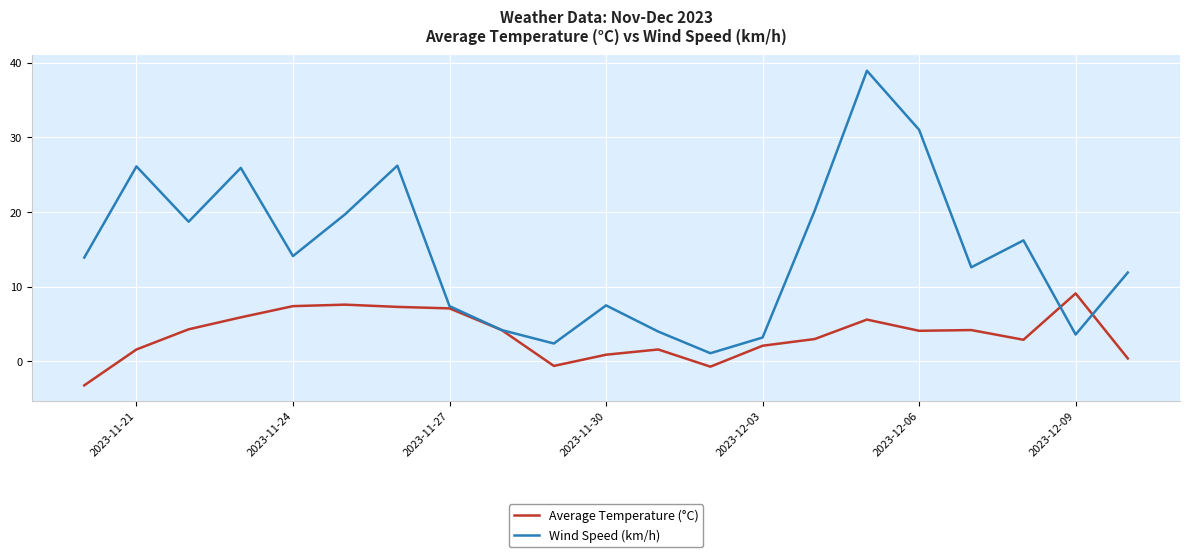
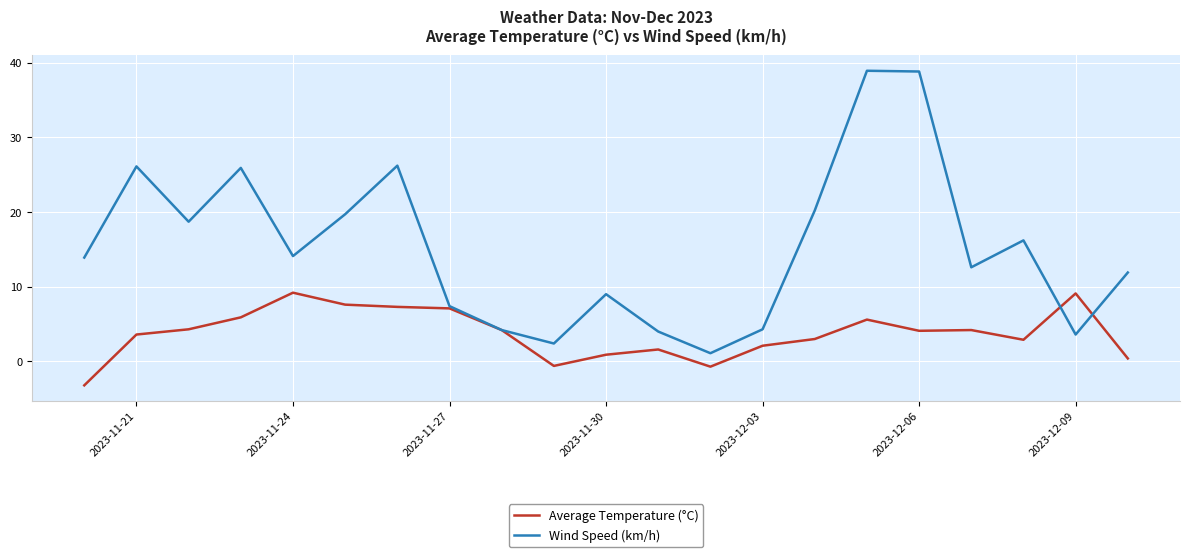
  {
    "Average Temperature (°C)": {
-     "2023-11-21": 2,
-     "2023-11-24": 7,
+     "2023-11-21": 4,
+     "2023-11-24": 9,
      "2023-11-30": 1,
      "2023-12-03": 2,
      "2023-12-06": 4,
      "2023-12-09": 9
    },
    "Wind Speed (km/h)": {
      "2023-11-21": 26,
      "2023-11-24": 14,
-     "2023-11-30": 8,
-     "2023-12-03": 3,
-     "2023-12-06": 31,
+     "2023-11-30": 9,
+     "2023-12-03": 4,
+     "2023-12-06": 39,
      "2023-12-09": 4
    }
  }
